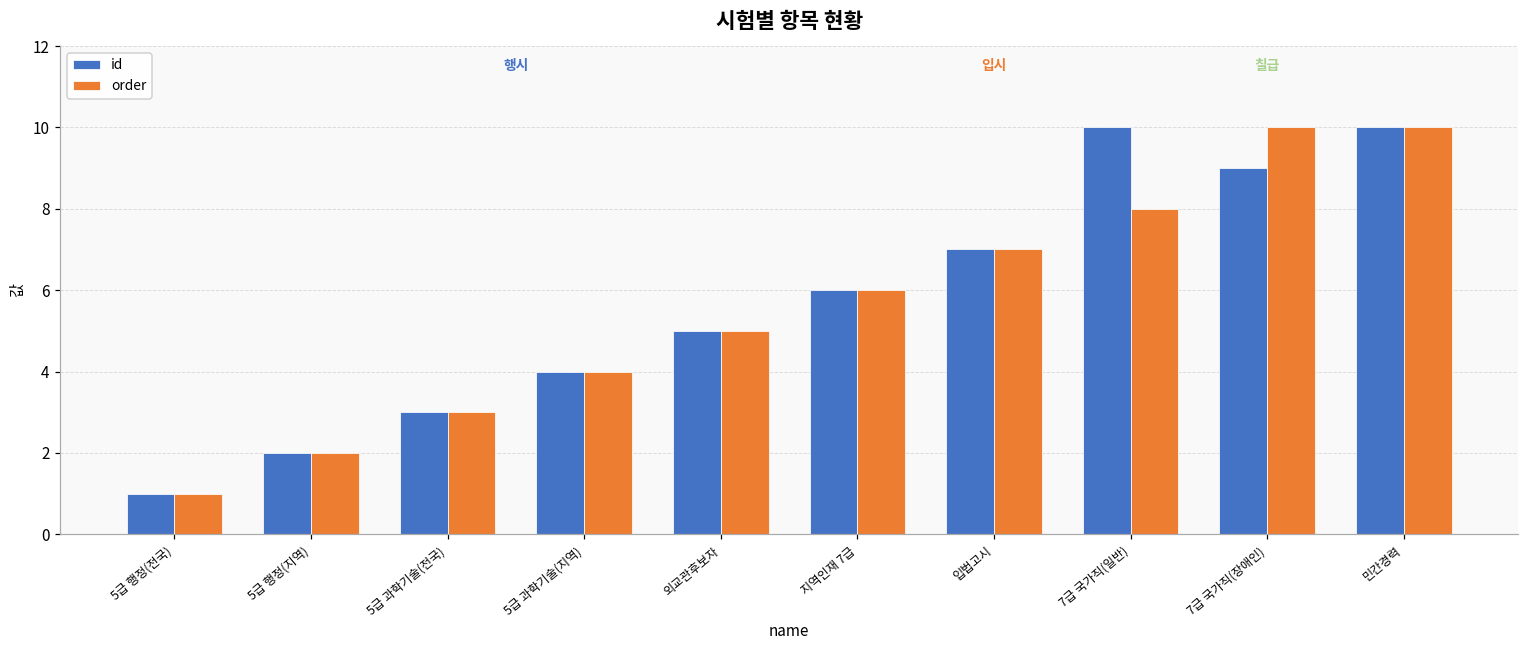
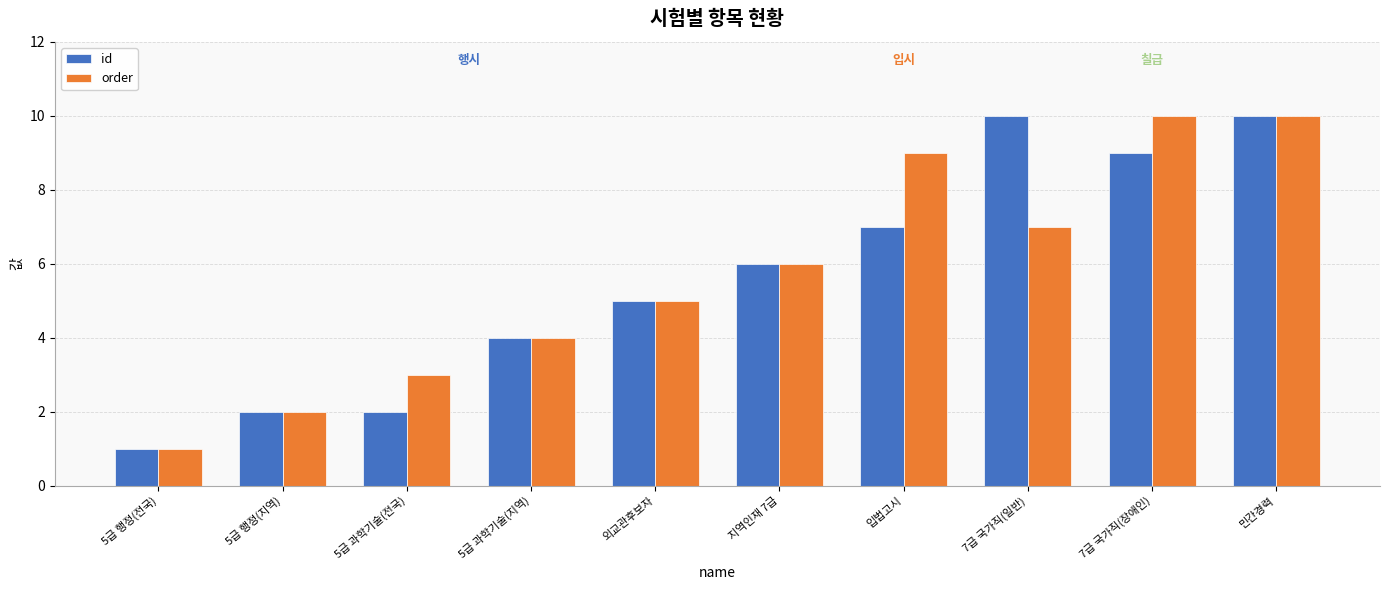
  {
    "id": {
      "5급 행정(전국)": 1,
      "5급 행정(지역)": 2,
-     "5급 과학기술(전국)": 3,
+     "5급 과학기술(전국)": 2,
      "5급 과학기술(지역)": 4,
      "외교관후보자": 5,
      "지역인재 7급": 6,
      "입법고시": 7,
      "7급 국가직(일반)": 10,
      "7급 국가직(장애인)": 9,
      "민간경력": 10
    },
    "order": {
      "5급 행정(전국)": 1,
      "5급 행정(지역)": 2,
      "5급 과학기술(전국)": 3,
      "5급 과학기술(지역)": 4,
      "외교관후보자": 5,
      "지역인재 7급": 6,
-     "입법고시": 7,
-     "7급 국가직(일반)": 8,
+     "입법고시": 9,
+     "7급 국가직(일반)": 7,
      "7급 국가직(장애인)": 10,
      "민간경력": 10
    }
  }
